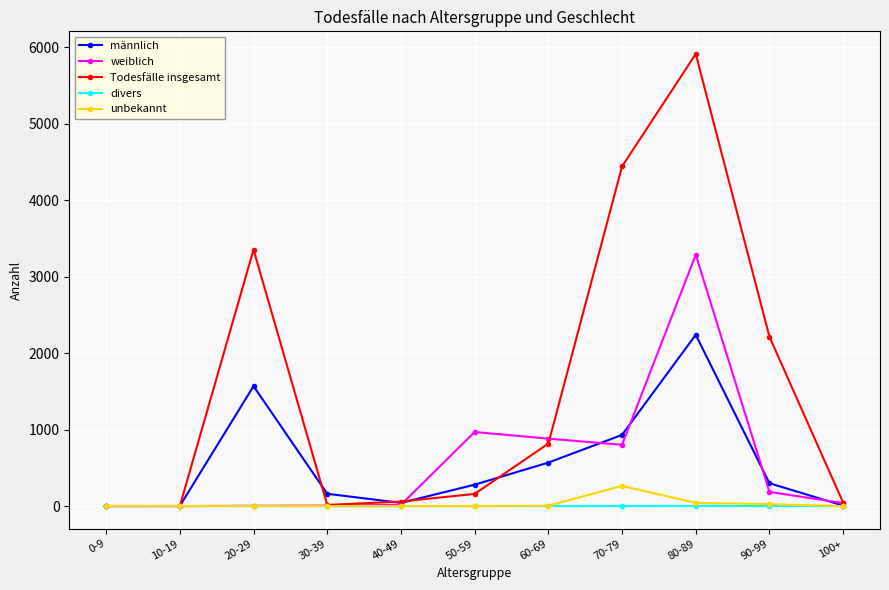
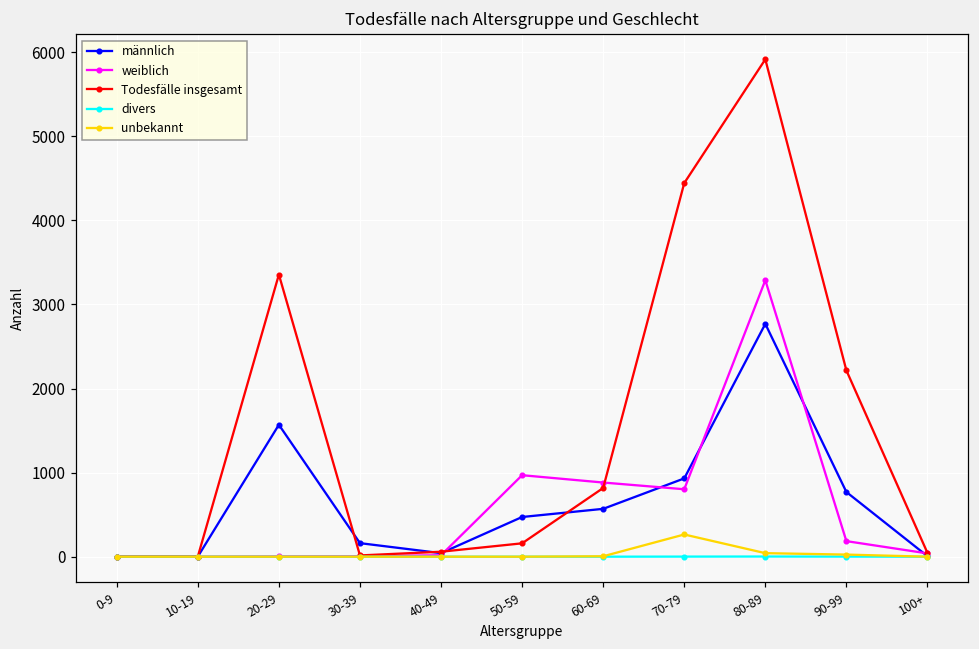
  {
    "männlich": {
      "20-29": 1600,
      "30-39": 200,
-     "50-59": 300,
+     "50-59": 500,
      "60-69": 600,
      "70-79": 900,
-     "80-89": 2200,
-     "90-99": 300
+     "80-89": 2800,
+     "90-99": 800
    },
    "weiblich": {
      "50-59": 1000,
      "60-69": 900,
      "70-79": 800,
      "80-89": 3300,
      "90-99": 200
    },
    "Todesfälle insgesamt": {
      "20-29": 3400,
      "50-59": 200,
      "60-69": 800,
      "70-79": 4400,
      "80-89": 5900,
      "90-99": 2200
    },
    "divers": {
      "70-79": 0,
      "80-89": 0
    },
    "unbekannt": {
      "70-79": 300,
      "80-89": 0
    }
  }
